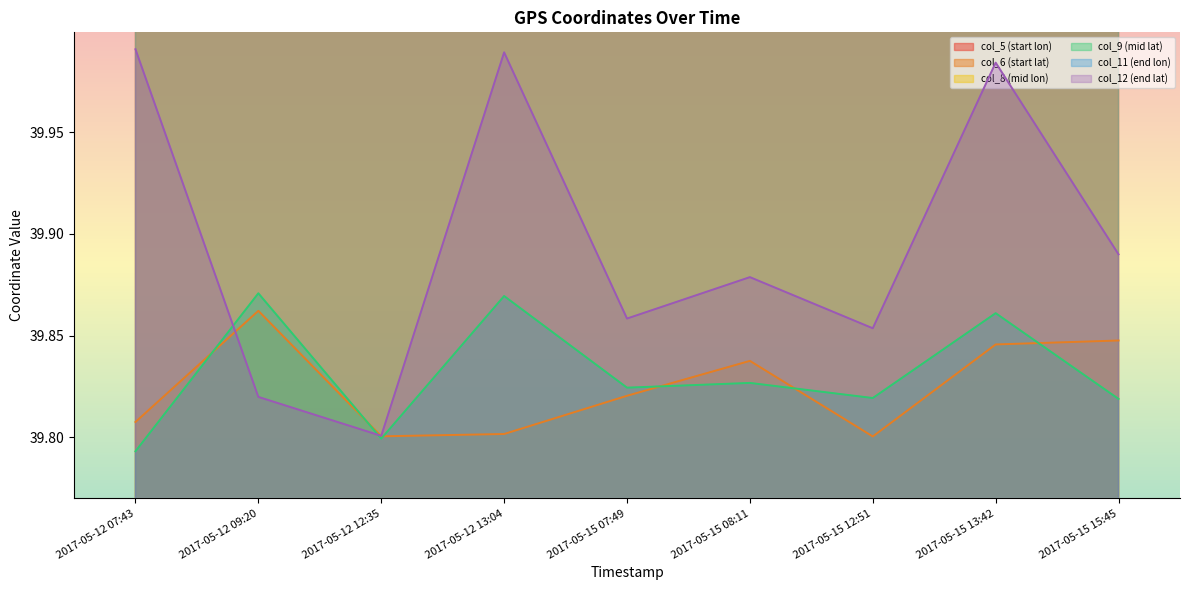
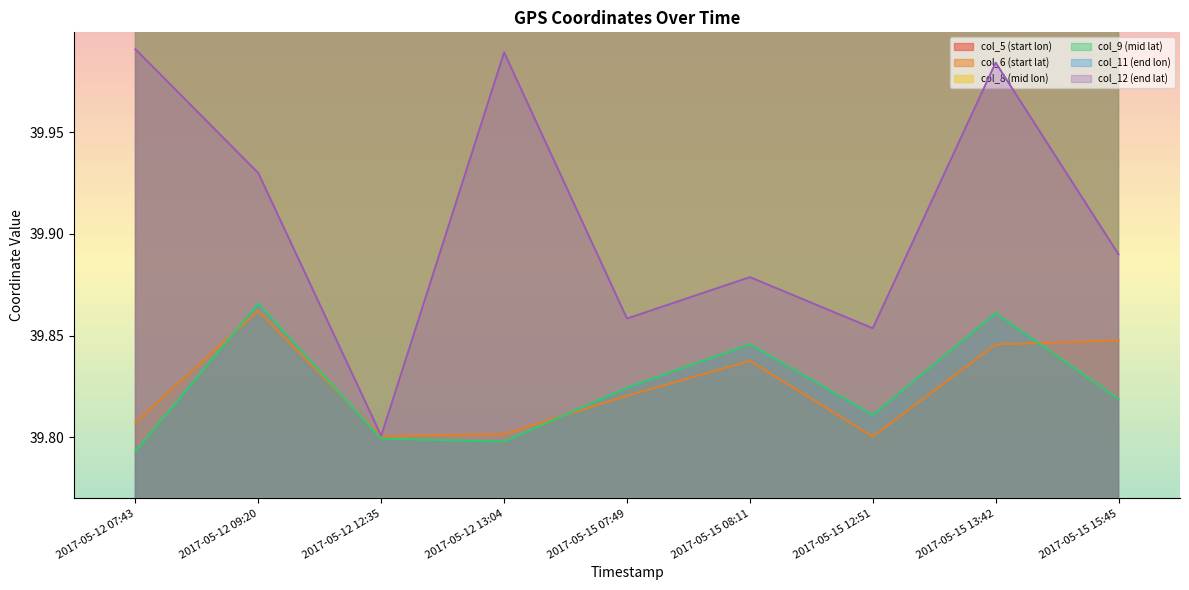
  {
    "col_9 (mid lat)": {
      "2017-05-12 07:43": 39.793,
-     "2017-05-12 09:20": 39.871,
-     "2017-05-12 13:04": 39.869,
+     "2017-05-12 09:20": 39.866,
+     "2017-05-12 13:04": 39.798,
      "2017-05-15 07:49": 39.824,
-     "2017-05-15 08:11": 39.827,
-     "2017-05-15 12:51": 39.819,
+     "2017-05-15 08:11": 39.846,
+     "2017-05-15 12:51": 39.811,
      "2017-05-15 13:42": 39.861,
      "2017-05-15 15:45": 39.819
    },
    "col_12 (end lat)": {
      "2017-05-12 07:43": 39.991,
-     "2017-05-12 09:20": 39.820,
+     "2017-05-12 09:20": 39.930,
      "2017-05-12 13:04": 39.989,
      "2017-05-15 07:49": 39.858,
      "2017-05-15 08:11": 39.879,
      "2017-05-15 12:51": 39.854,
      "2017-05-15 15:45": 39.890
    }
  }
